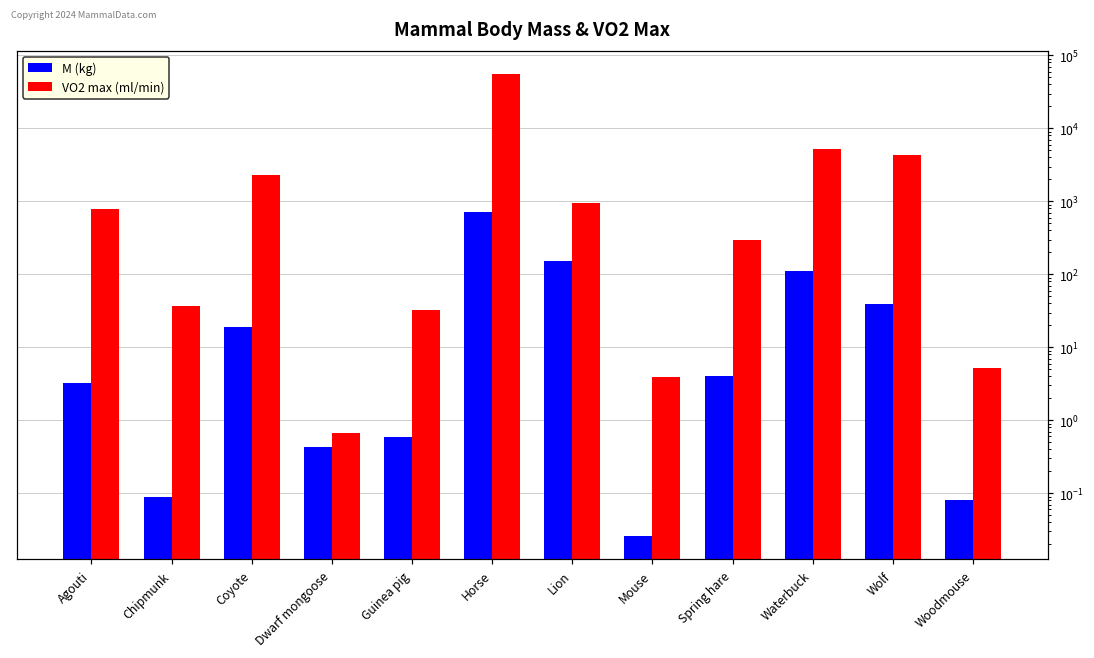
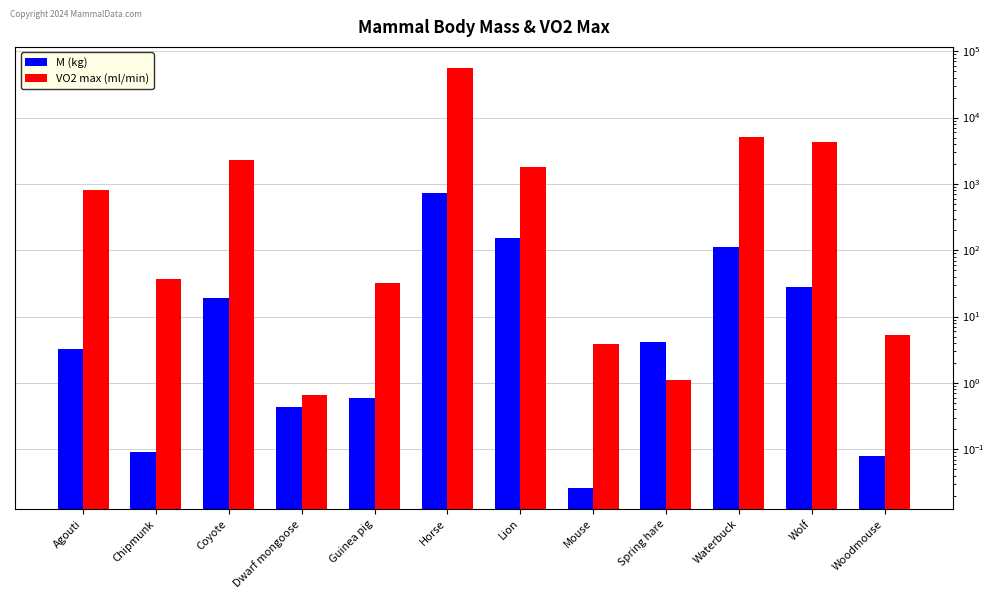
  {
    "M (kg)": {
      "Agouti": 3,
      "Chipmunk": 0.09,
      "Coyote": 19,
      "Dwarf mongoose": 0.4,
      "Guinea pig": 0.6,
      "Horse": 700,
      "Lion": 150,
      "Mouse": 0.026,
      "Spring hare": 4,
      "Waterbuck": 110,
-     "Wolf": 40,
+     "Wolf": 28,
      "Woodmouse": 0.08
    },
    "VO2 max (ml/min)": {
      "Agouti": 800,
      "Chipmunk": 40,
      "Coyote": 2300,
      "Dwarf mongoose": 0.7,
      "Guinea pig": 30,
      "Horse": 60000,
-     "Lion": 1000,
+     "Lion": 1800,
      "Mouse": 4,
-     "Spring hare": 300,
+     "Spring hare": 1.1,
      "Waterbuck": 5000,
      "Wolf": 4000,
      "Woodmouse": 5
    }
  }
